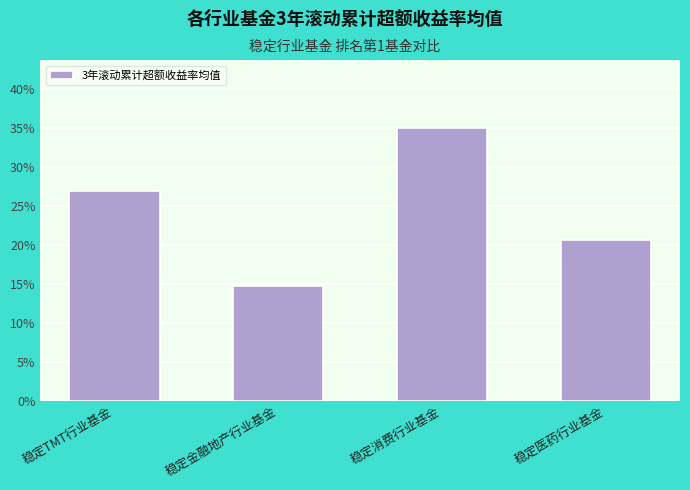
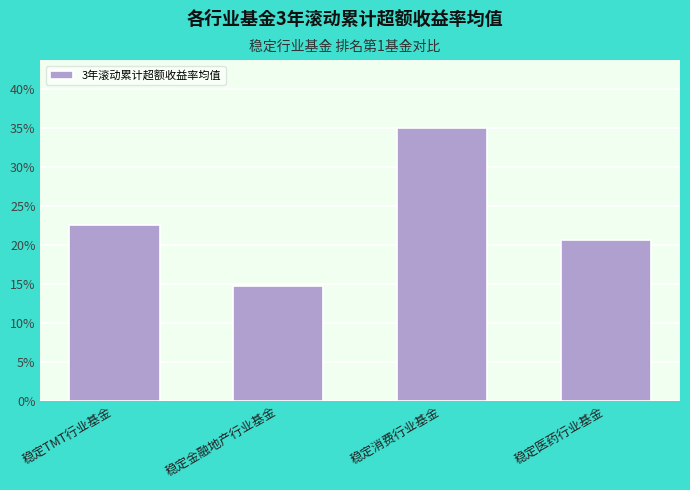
  {
-   "稳定TMT行业基金": "27%",
+   "稳定TMT行业基金": "23%",
    "稳定金融地产行业基金": "15%",
    "稳定消费行业基金": "35%",
    "稳定医药行业基金": "21%"
  }
